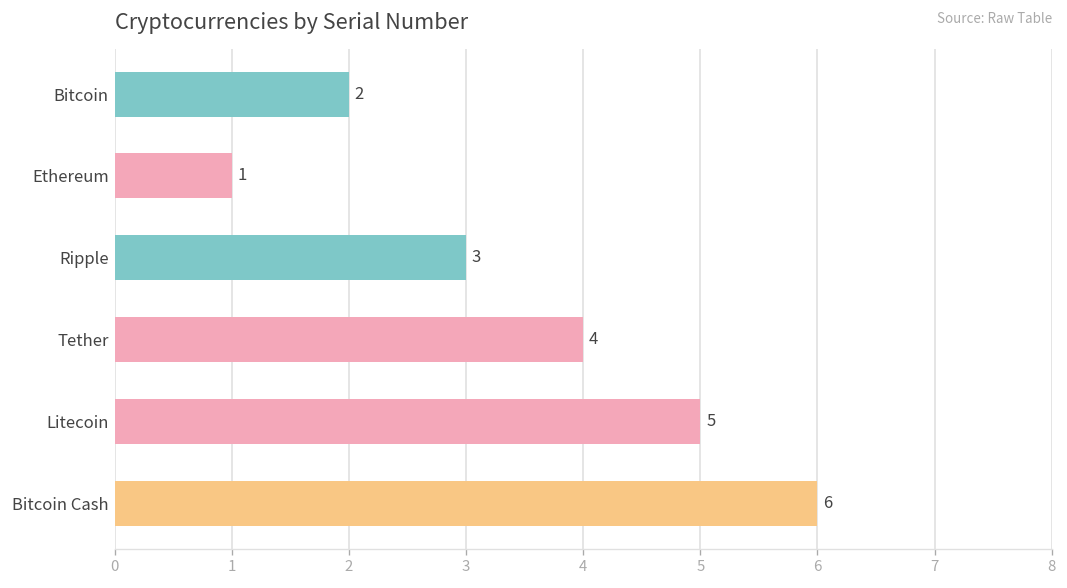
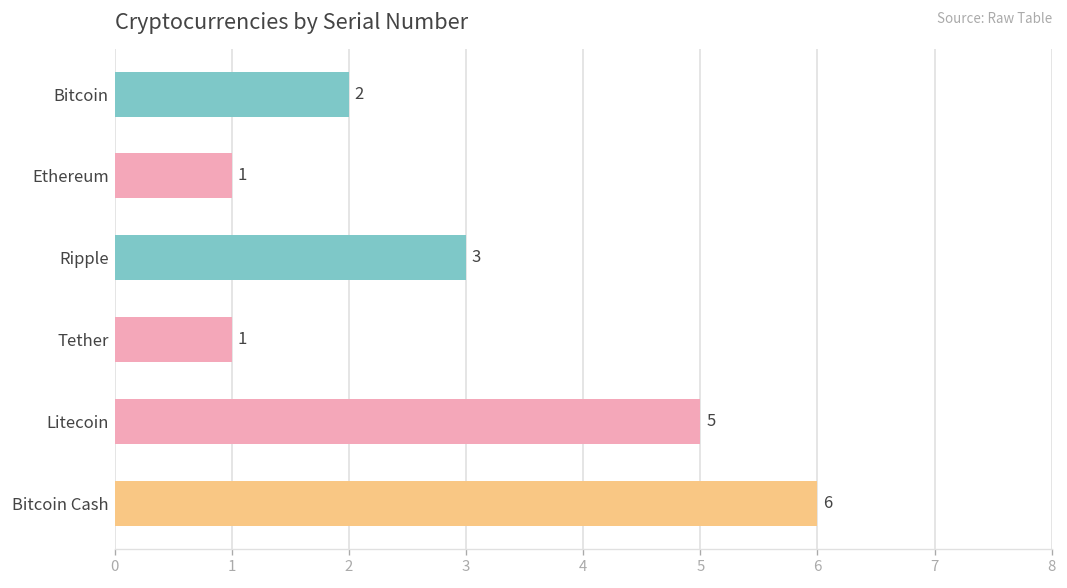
  {
    "Bitcoin": 2,
    "Ethereum": 1,
    "Ripple": 3,
-   "Tether": 4,
+   "Tether": 1,
    "Litecoin": 5,
    "Bitcoin Cash": 6
  }
